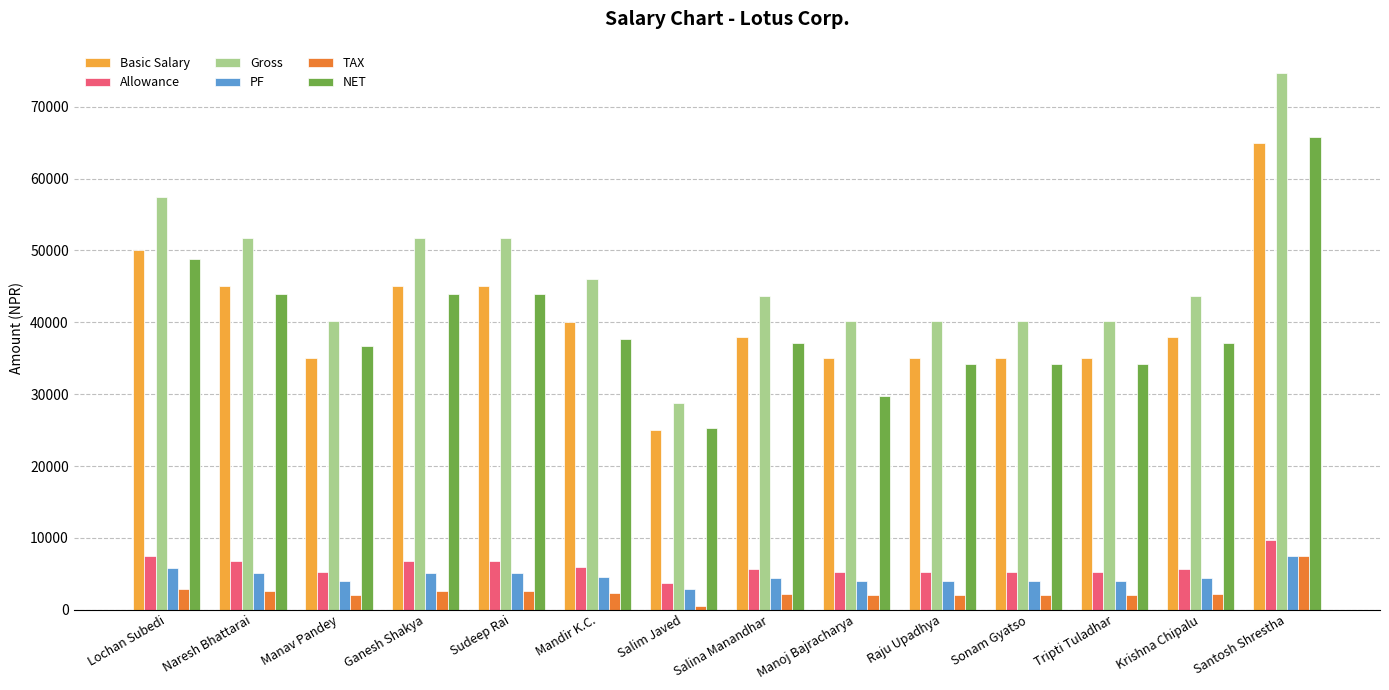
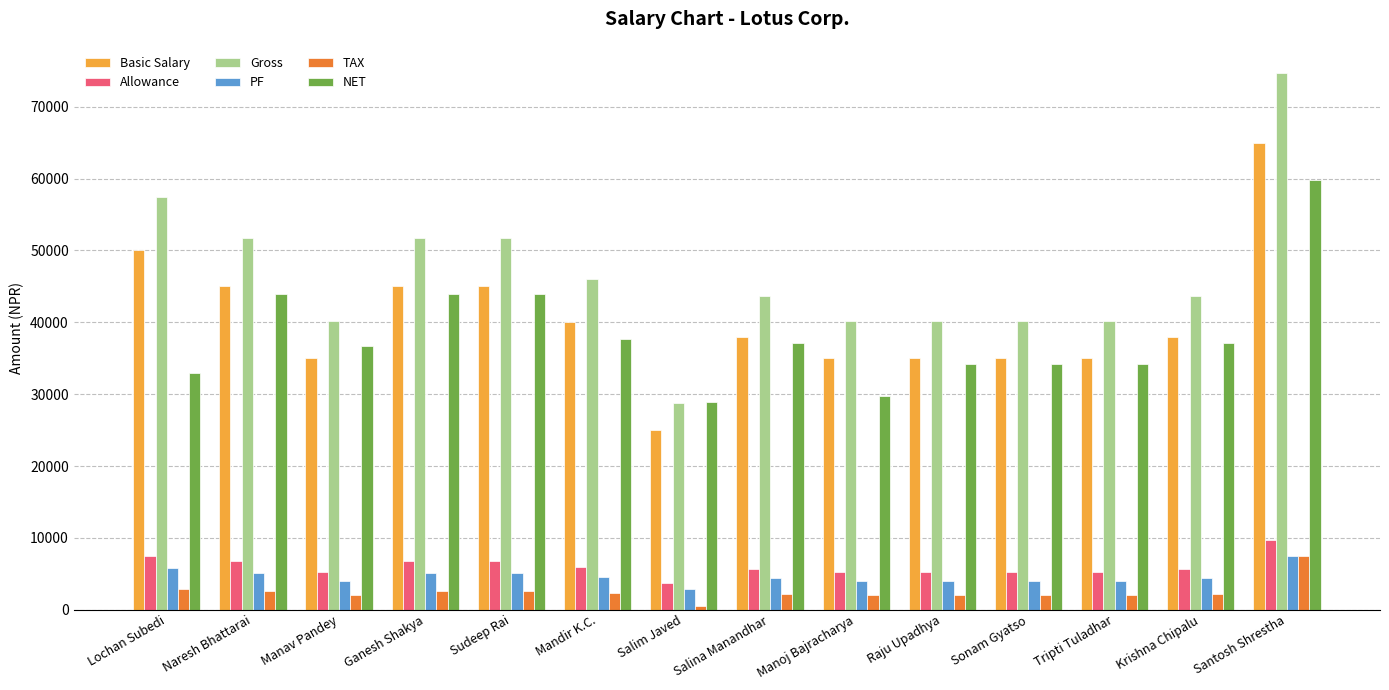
  {
    "Allowance": {
      "Lochan Subedi": 8000,
      "Naresh Bhattarai": 7000,
      "Manav Pandey": 5000,
      "Ganesh Shakya": 7000,
      "Sudeep Rai": 7000,
      "Mandir K.C.": 6000,
      "Salim Javed": 4000,
      "Salina Manandhar": 6000,
      "Manoj Bajracharya": 5000,
      "Raju Upadhya": 5000,
      "Sonam Gyatso": 5000,
      "Tripti Tuladhar": 5000,
      "Krishna Chipalu": 6000,
      "Santosh Shrestha": 10000
    },
    "Gross": {
      "Lochan Subedi": 58000,
      "Naresh Bhattarai": 52000,
      "Manav Pandey": 40000,
      "Ganesh Shakya": 52000,
      "Sudeep Rai": 52000,
      "Mandir K.C.": 46000,
      "Salim Javed": 29000,
      "Salina Manandhar": 44000,
      "Manoj Bajracharya": 40000,
      "Raju Upadhya": 40000,
      "Sonam Gyatso": 40000,
      "Tripti Tuladhar": 40000,
      "Krishna Chipalu": 44000,
      "Santosh Shrestha": 75000
    },
    "PF": {
      "Lochan Subedi": 6000,
      "Naresh Bhattarai": 5000,
      "Manav Pandey": 4000,
      "Ganesh Shakya": 5000,
      "Sudeep Rai": 5000,
      "Mandir K.C.": 5000,
      "Salim Javed": 3000,
      "Salina Manandhar": 4000,
      "Manoj Bajracharya": 4000,
      "Raju Upadhya": 4000,
      "Sonam Gyatso": 4000,
      "Tripti Tuladhar": 4000,
      "Krishna Chipalu": 4000,
      "Santosh Shrestha": 7000
    },
    "NET": {
-     "Lochan Subedi": 49000,
+     "Lochan Subedi": 33000,
      "Naresh Bhattarai": 44000,
      "Manav Pandey": 37000,
      "Ganesh Shakya": 44000,
      "Sudeep Rai": 44000,
      "Mandir K.C.": 38000,
-     "Salim Javed": 25000,
+     "Salim Javed": 29000,
      "Salina Manandhar": 37000,
      "Manoj Bajracharya": 30000,
      "Raju Upadhya": 34000,
      "Sonam Gyatso": 34000,
      "Tripti Tuladhar": 34000,
      "Krishna Chipalu": 37000,
-     "Santosh Shrestha": 66000
+     "Santosh Shrestha": 60000
    }
  }
